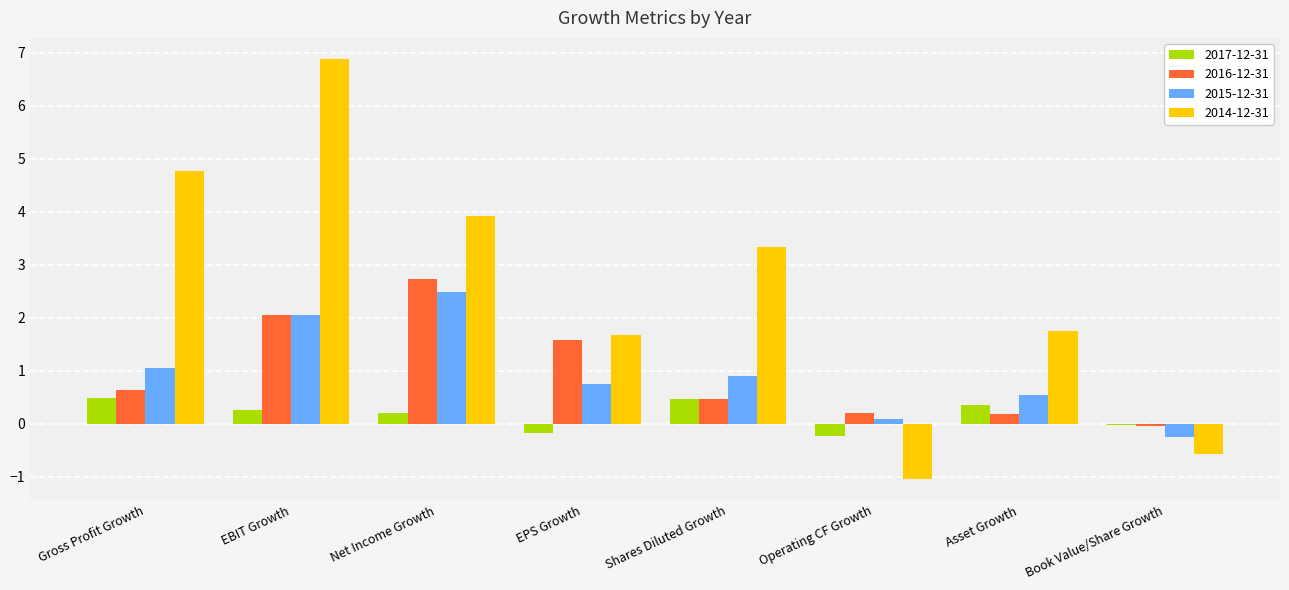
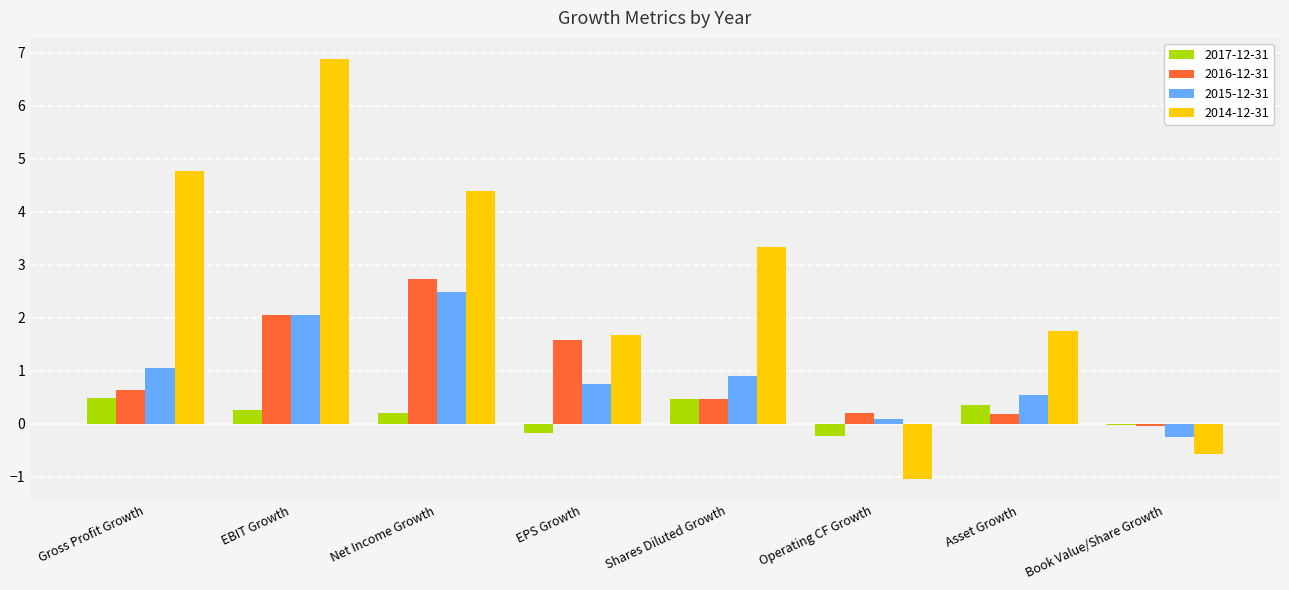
  {
    "2017-12-31": {
      "Gross Profit Growth": 0.5,
      "EBIT Growth": 0.3,
      "Net Income Growth": 0.2,
      "EPS Growth": -0.2,
      "Shares Diluted Growth": 0.5,
      "Operating CF Growth": -0.2,
      "Asset Growth": 0.4
    },
    "2016-12-31": {
      "Gross Profit Growth": 0.6,
      "EBIT Growth": 2.1,
      "Net Income Growth": 2.7,
      "EPS Growth": 1.6,
      "Shares Diluted Growth": 0.5,
      "Operating CF Growth": 0.2,
      "Asset Growth": 0.2
    },
    "2015-12-31": {
      "Gross Profit Growth": 1.1,
      "EBIT Growth": 2.1,
      "Net Income Growth": 2.5,
      "EPS Growth": 0.7,
      "Shares Diluted Growth": 0.9,
      "Operating CF Growth": 0.1,
      "Asset Growth": 0.5,
      "Book Value/Share Growth": -0.2
    },
    "2014-12-31": {
      "Gross Profit Growth": 4.8,
      "EBIT Growth": 6.9,
-     "Net Income Growth": 3.9,
+     "Net Income Growth": 4.4,
      "EPS Growth": 1.7,
      "Shares Diluted Growth": 3.3,
      "Operating CF Growth": -1.0,
      "Asset Growth": 1.7,
      "Book Value/Share Growth": -0.6
    }
  }
